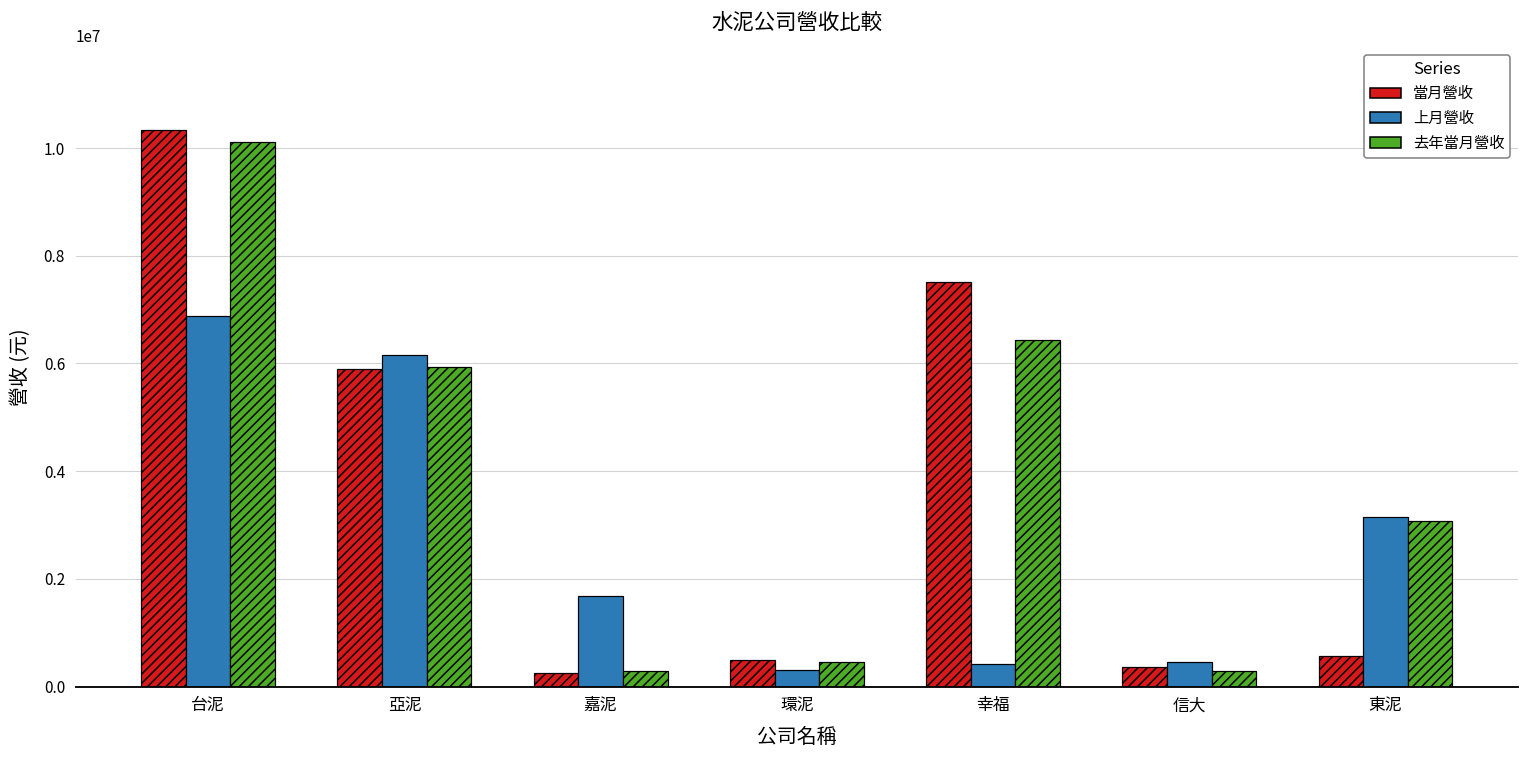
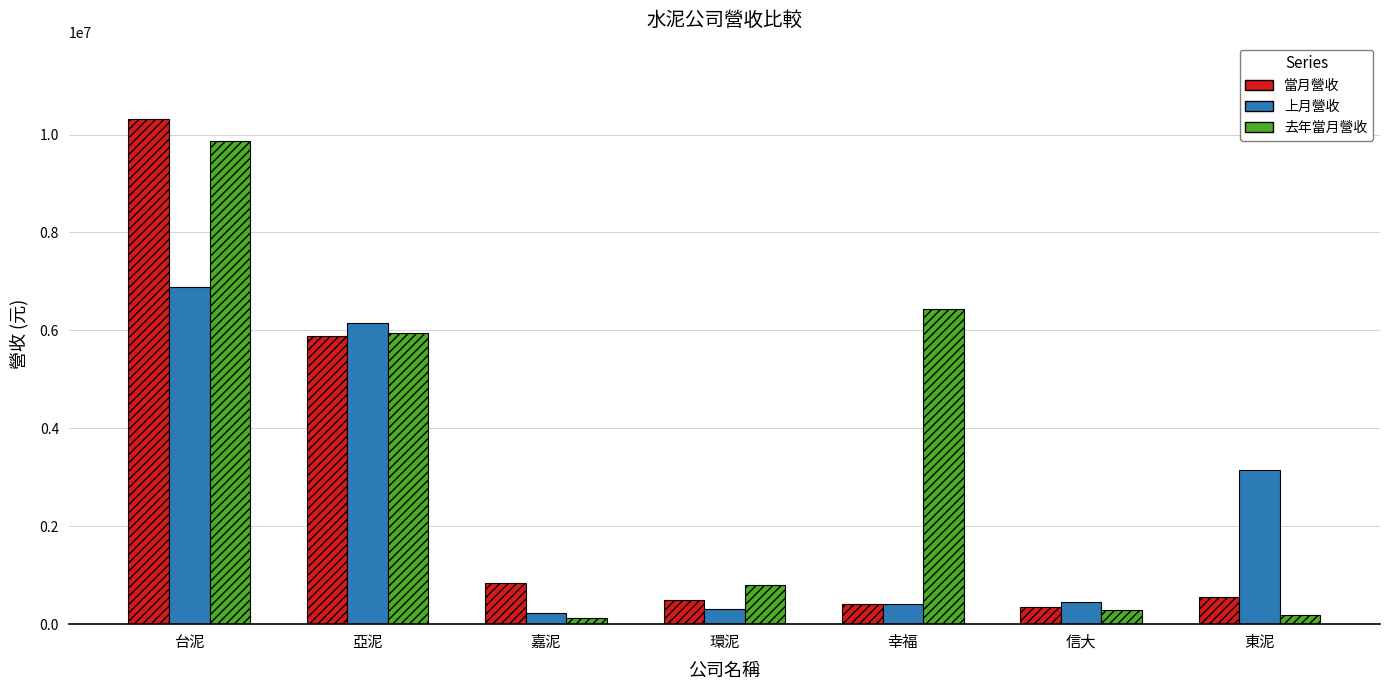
  {
    "當月營收": {
      "台泥": 10300000,
      "亞泥": 5900000,
-     "嘉泥": 200000,
+     "嘉泥": 800000,
      "環泥": 500000,
-     "幸福": 7500000,
+     "幸福": 400000,
      "信大": 400000,
      "東泥": 600000
    },
    "上月營收": {
      "台泥": 6900000,
      "亞泥": 6200000,
-     "嘉泥": 1700000,
+     "嘉泥": 200000,
      "環泥": 300000,
      "幸福": 400000,
      "信大": 500000,
      "東泥": 3100000
    },
    "去年當月營收": {
-     "台泥": 10100000,
+     "台泥": 9900000,
      "亞泥": 5900000,
-     "嘉泥": 300000,
-     "環泥": 500000,
+     "嘉泥": 100000,
+     "環泥": 800000,
      "幸福": 6400000,
      "信大": 300000,
-     "東泥": 3100000
+     "東泥": 200000
    }
  }
